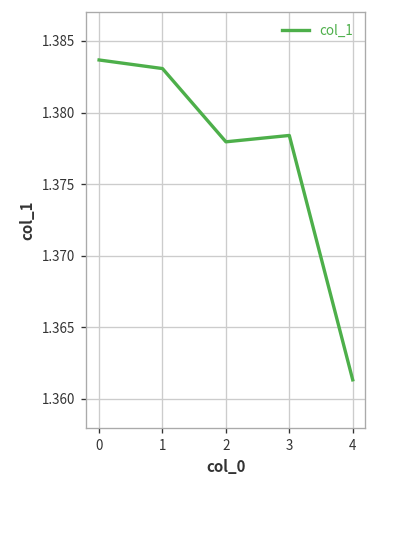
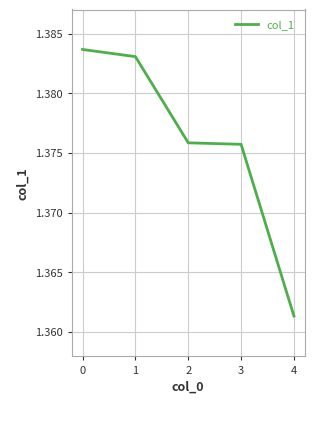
  {
    "0": 1.3837,
    "1": 1.3831,
-   "2": 1.3780,
-   "3": 1.3784,
+   "2": 1.3759,
+   "3": 1.3757,
    "4": 1.3613
  }
